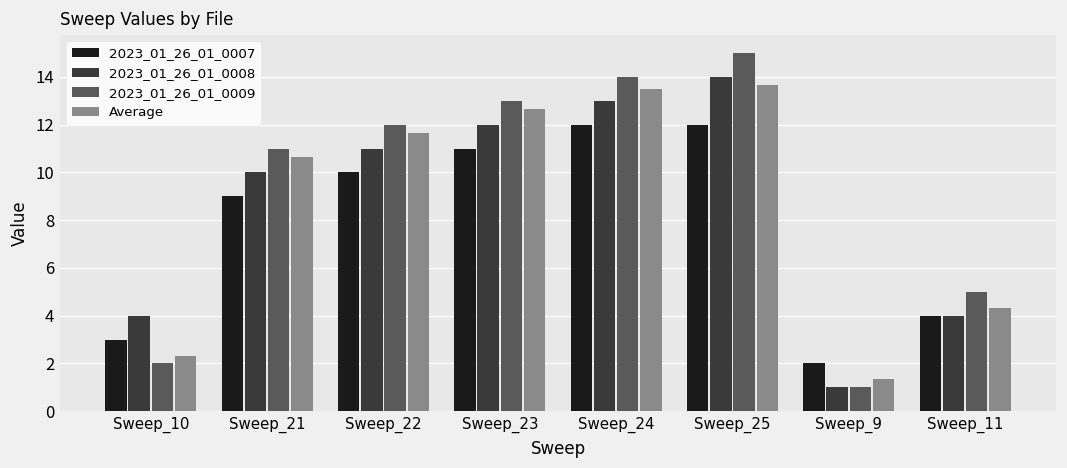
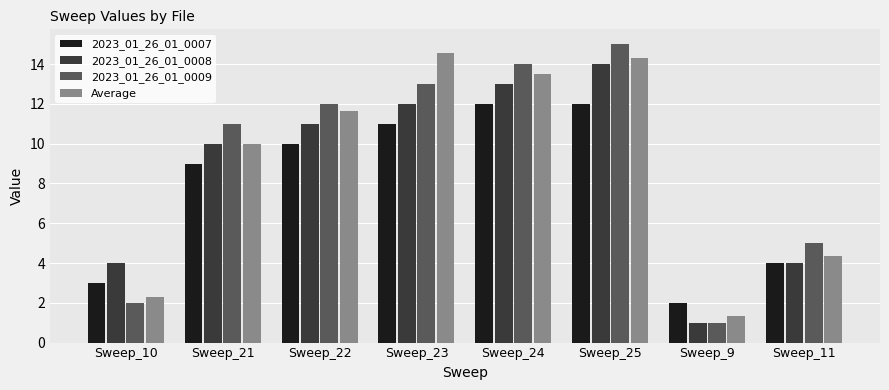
  {
    "Average": {
      "Sweep_10": 2.3,
-     "Sweep_21": 10.7,
+     "Sweep_21": 10.0,
      "Sweep_22": 11.7,
-     "Sweep_23": 12.7,
+     "Sweep_23": 14.6,
      "Sweep_24": 13.5,
-     "Sweep_25": 13.7,
+     "Sweep_25": 14.3,
      "Sweep_9": 1.3,
      "Sweep_11": 4.3
    }
  }
